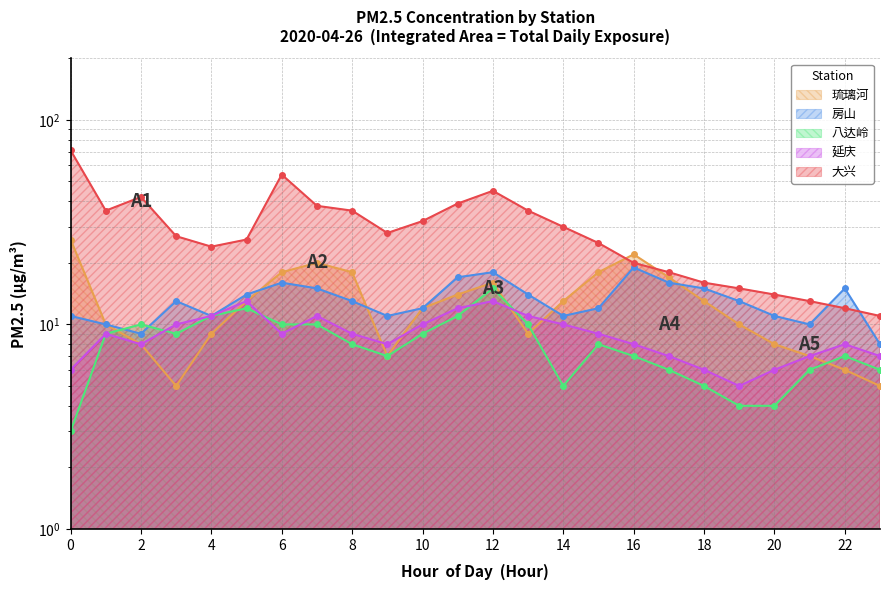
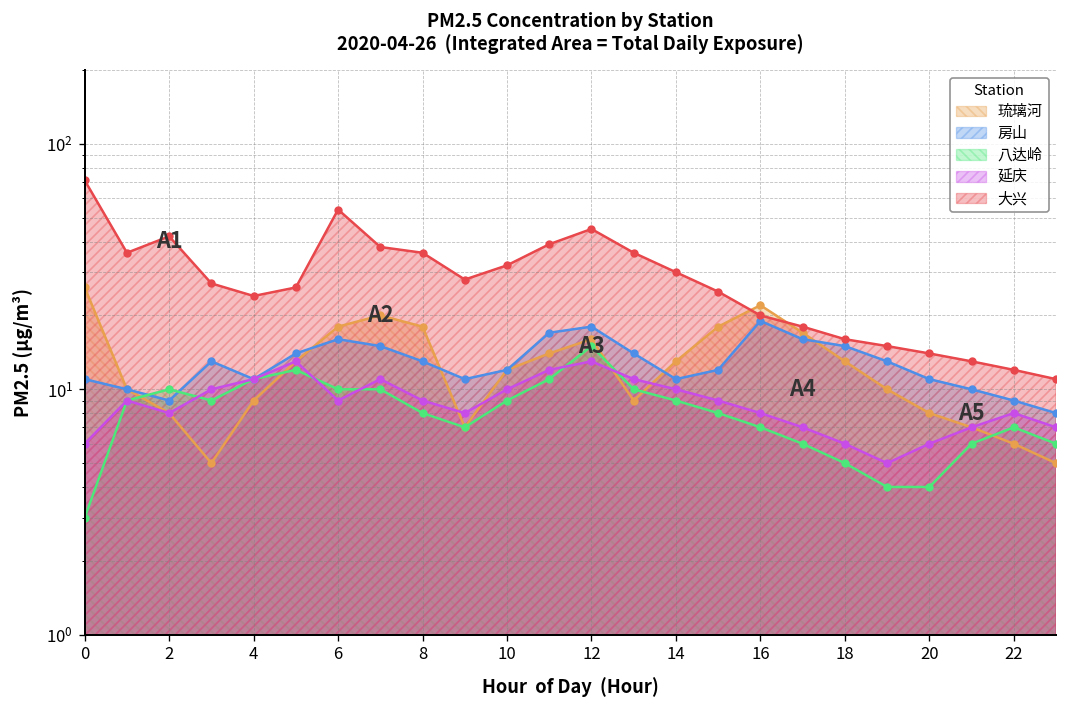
  {
    "房山": {
      "0": 11,
      "2": 9,
      "6": 16,
      "8": 13,
      "12": 18,
      "14": 11,
      "16": 19,
      "18": 15,
      "20": 11,
-     "22": 15
+     "22": 9
    },
    "八达岭": {
      "0": 3,
      "2": 10,
      "6": 10,
      "8": 8,
      "10": 9,
      "12": 15,
-     "14": 5,
+     "14": 9,
      "16": 7,
      "18": 5,
      "20": 4,
      "22": 7
    },
    "延庆": {
      "0": 6,
      "6": 9,
      "8": 9,
      "10": 10,
      "12": 13,
      "14": 10,
      "16": 8,
      "18": 6,
      "20": 6,
      "22": 8
    }
  }
